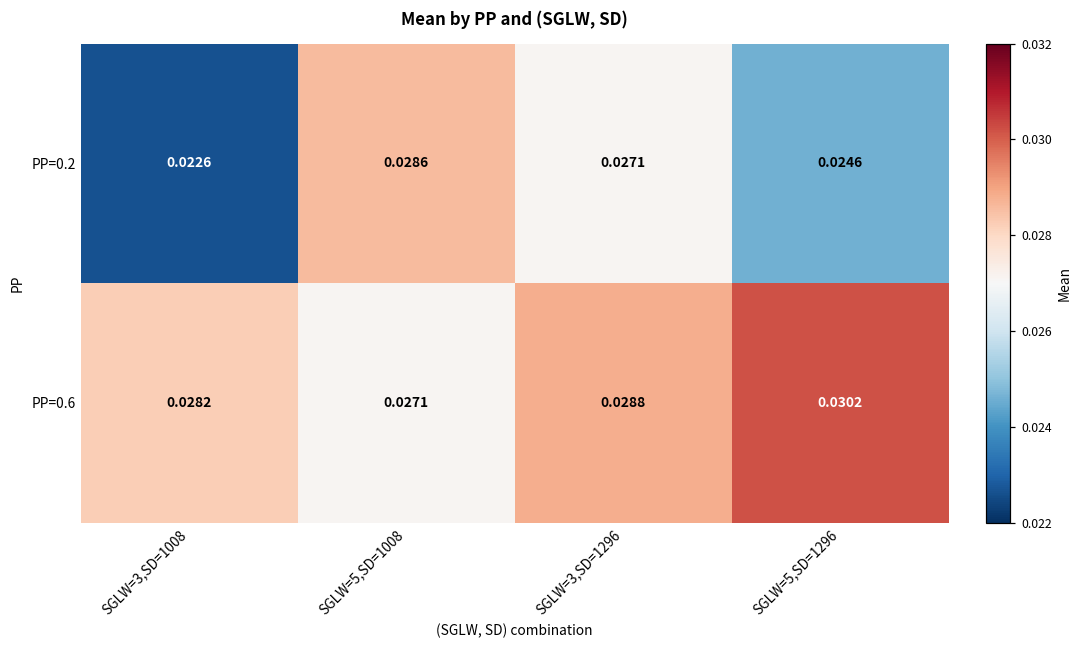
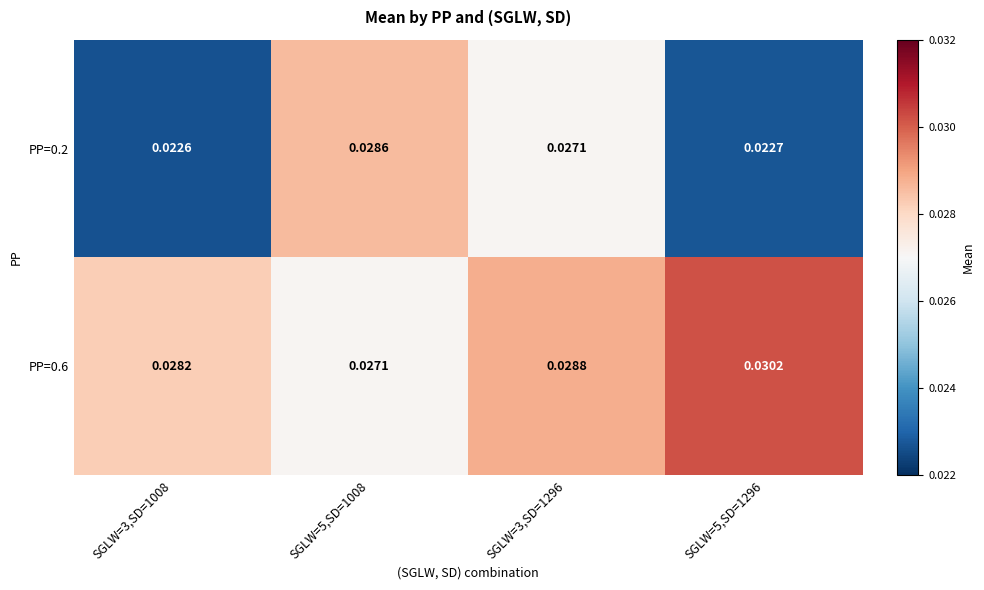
  {
    "PP=0.2": {
      "SGLW=3,SD=1008": 0.0226,
      "SGLW=5,SD=1008": 0.0286,
      "SGLW=3,SD=1296": 0.0271,
-     "SGLW=5,SD=1296": 0.0246
+     "SGLW=5,SD=1296": 0.0227
    },
    "PP=0.6": {
      "SGLW=3,SD=1008": 0.0282,
      "SGLW=5,SD=1008": 0.0271,
      "SGLW=3,SD=1296": 0.0288,
      "SGLW=5,SD=1296": 0.0302
    }
  }
